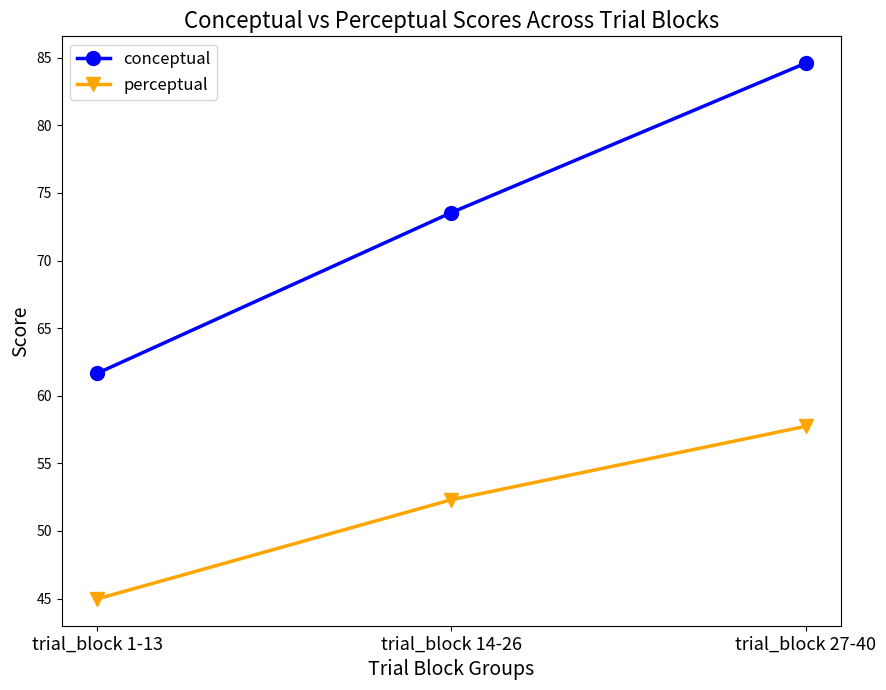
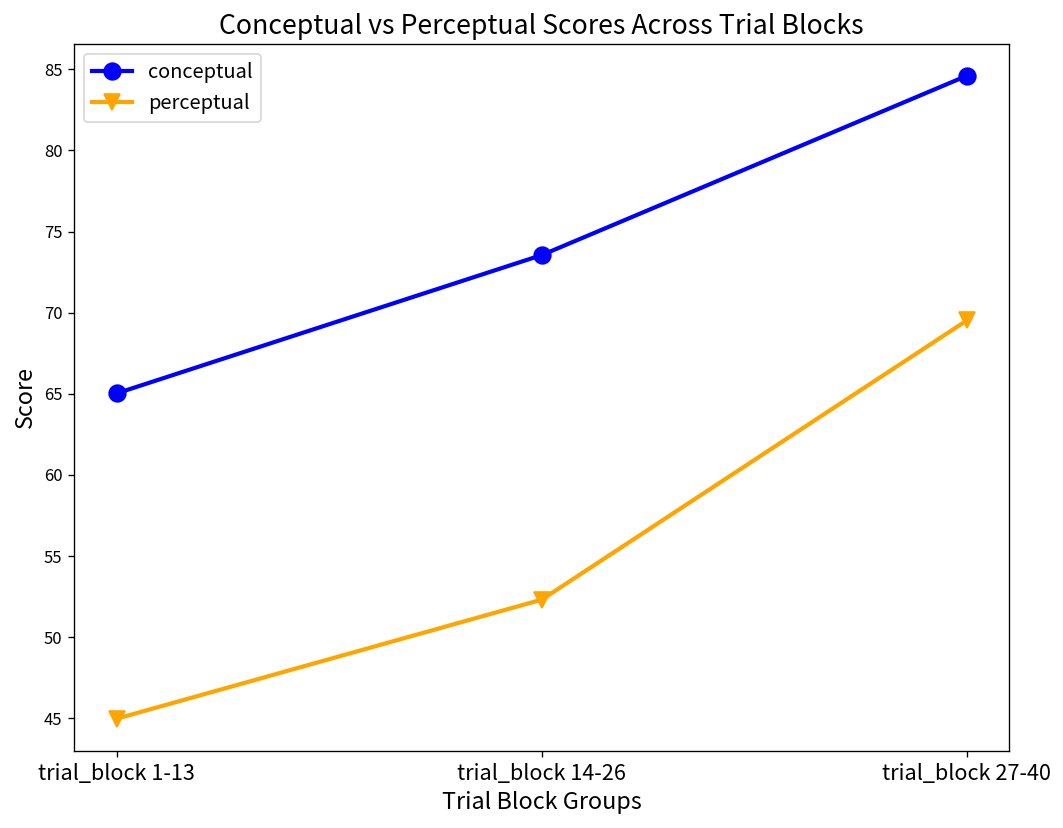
  {
    "conceptual": {
-     "trial_block 1-13": 61.7,
+     "trial_block 1-13": 65.0,
      "trial_block 14-26": 73.5,
      "trial_block 27-40": 84.6
    },
    "perceptual": {
      "trial_block 1-13": 45.0,
      "trial_block 14-26": 52.3,
-     "trial_block 27-40": 57.7
+     "trial_block 27-40": 69.5
    }
  }
